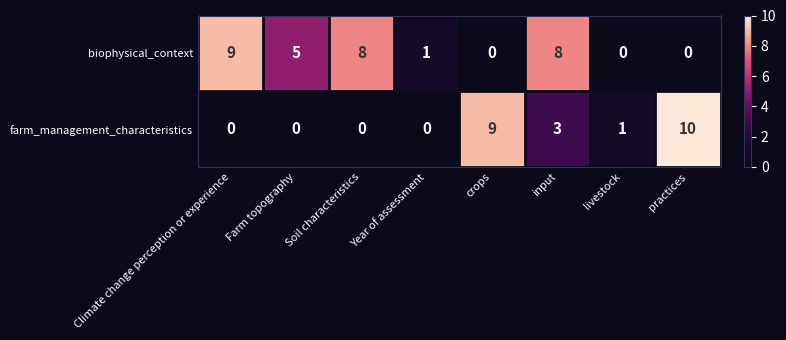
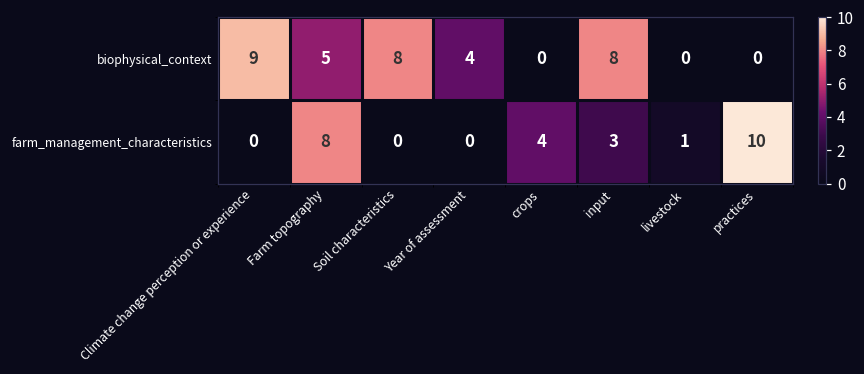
  {
    "biophysical_context": {
      "Climate change perception or experience": 9,
      "Farm topography": 5,
      "Soil characteristics": 8,
-     "Year of assessment": 1,
+     "Year of assessment": 4,
      "crops": 0,
      "input": 8,
      "livestock": 0,
      "practices": 0
    },
    "farm_management_characteristics": {
      "Climate change perception or experience": 0,
-     "Farm topography": 0,
+     "Farm topography": 8,
      "Soil characteristics": 0,
      "Year of assessment": 0,
-     "crops": 9,
+     "crops": 4,
      "input": 3,
      "livestock": 1,
      "practices": 10
    }
  }
